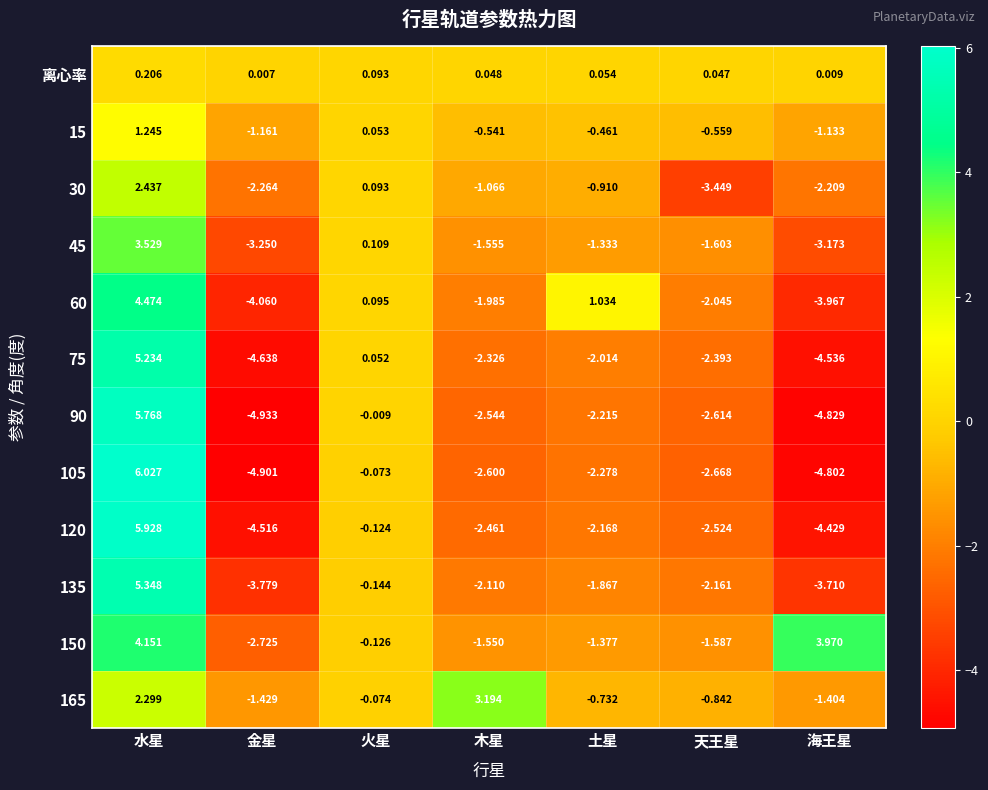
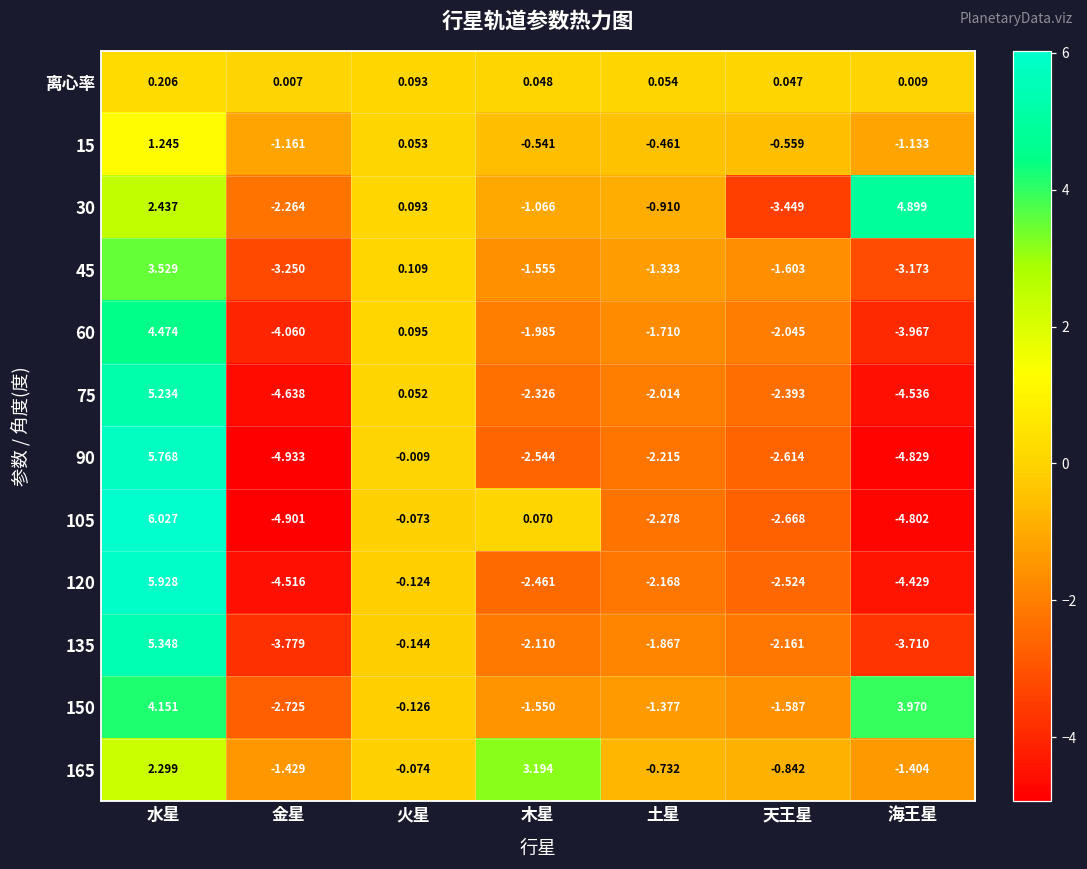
  {
    "离心率": {
      "水星": 0.206,
      "金星": 0.007,
      "火星": 0.093,
      "木星": 0.048,
      "土星": 0.054,
      "天王星": 0.047,
      "海王星": 0.009
    },
    "15": {
      "水星": 1.245,
      "金星": -1.161,
      "火星": 0.053,
      "木星": -0.541,
      "土星": -0.461,
      "天王星": -0.559,
      "海王星": -1.133
    },
    "30": {
      "水星": 2.437,
      "金星": -2.264,
      "火星": 0.093,
      "木星": -1.066,
      "土星": -0.910,
      "天王星": -3.449,
-     "海王星": -2.209
+     "海王星": 4.899
    },
    "45": {
      "水星": 3.529,
      "金星": -3.250,
      "火星": 0.109,
      "木星": -1.555,
      "土星": -1.333,
      "天王星": -1.603,
      "海王星": -3.173
    },
    "60": {
      "水星": 4.474,
      "金星": -4.060,
      "火星": 0.095,
      "木星": -1.985,
-     "土星": 1.034,
+     "土星": -1.710,
      "天王星": -2.045,
      "海王星": -3.967
    },
    "75": {
      "水星": 5.234,
      "金星": -4.638,
      "火星": 0.052,
      "木星": -2.326,
      "土星": -2.014,
      "天王星": -2.393,
      "海王星": -4.536
    },
    "90": {
      "水星": 5.768,
      "金星": -4.933,
      "火星": -0.009,
      "木星": -2.544,
      "土星": -2.215,
      "天王星": -2.614,
      "海王星": -4.829
    },
    "105": {
      "水星": 6.027,
      "金星": -4.901,
      "火星": -0.073,
-     "木星": -2.600,
+     "木星": 0.070,
      "土星": -2.278,
      "天王星": -2.668,
      "海王星": -4.802
    },
    "120": {
      "水星": 5.928,
      "金星": -4.516,
      "火星": -0.124,
      "木星": -2.461,
      "土星": -2.168,
      "天王星": -2.524,
      "海王星": -4.429
    },
    "135": {
      "水星": 5.348,
      "金星": -3.779,
      "火星": -0.144,
      "木星": -2.110,
      "土星": -1.867,
      "天王星": -2.161,
      "海王星": -3.710
    },
    "150": {
      "水星": 4.151,
      "金星": -2.725,
      "火星": -0.126,
      "木星": -1.550,
      "土星": -1.377,
      "天王星": -1.587,
      "海王星": 3.970
    },
    "165": {
      "水星": 2.299,
      "金星": -1.429,
      "火星": -0.074,
      "木星": 3.194,
      "土星": -0.732,
      "天王星": -0.842,
      "海王星": -1.404
    }
  }
